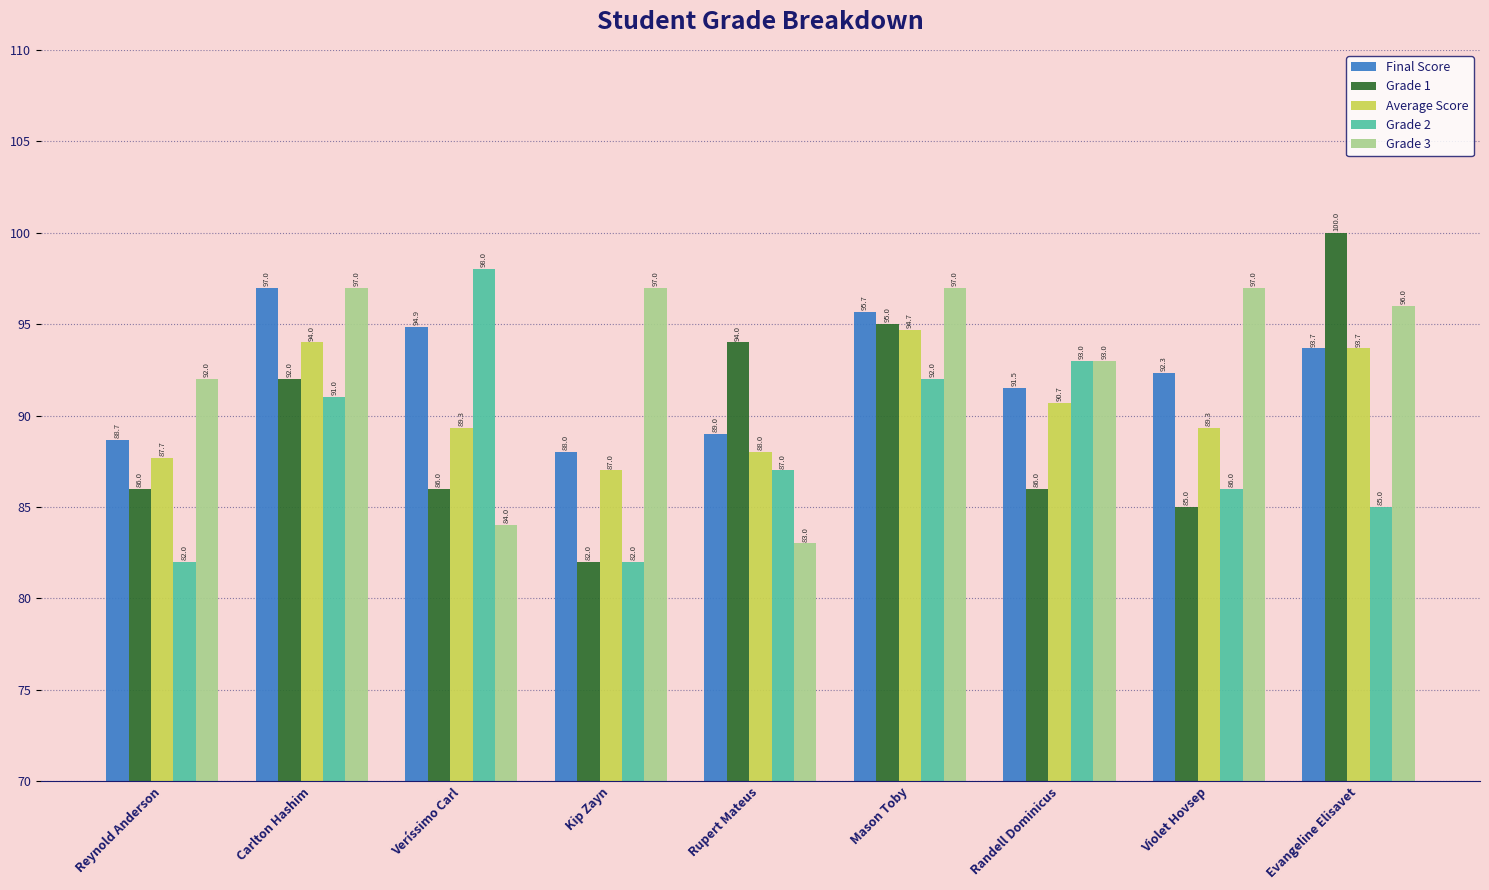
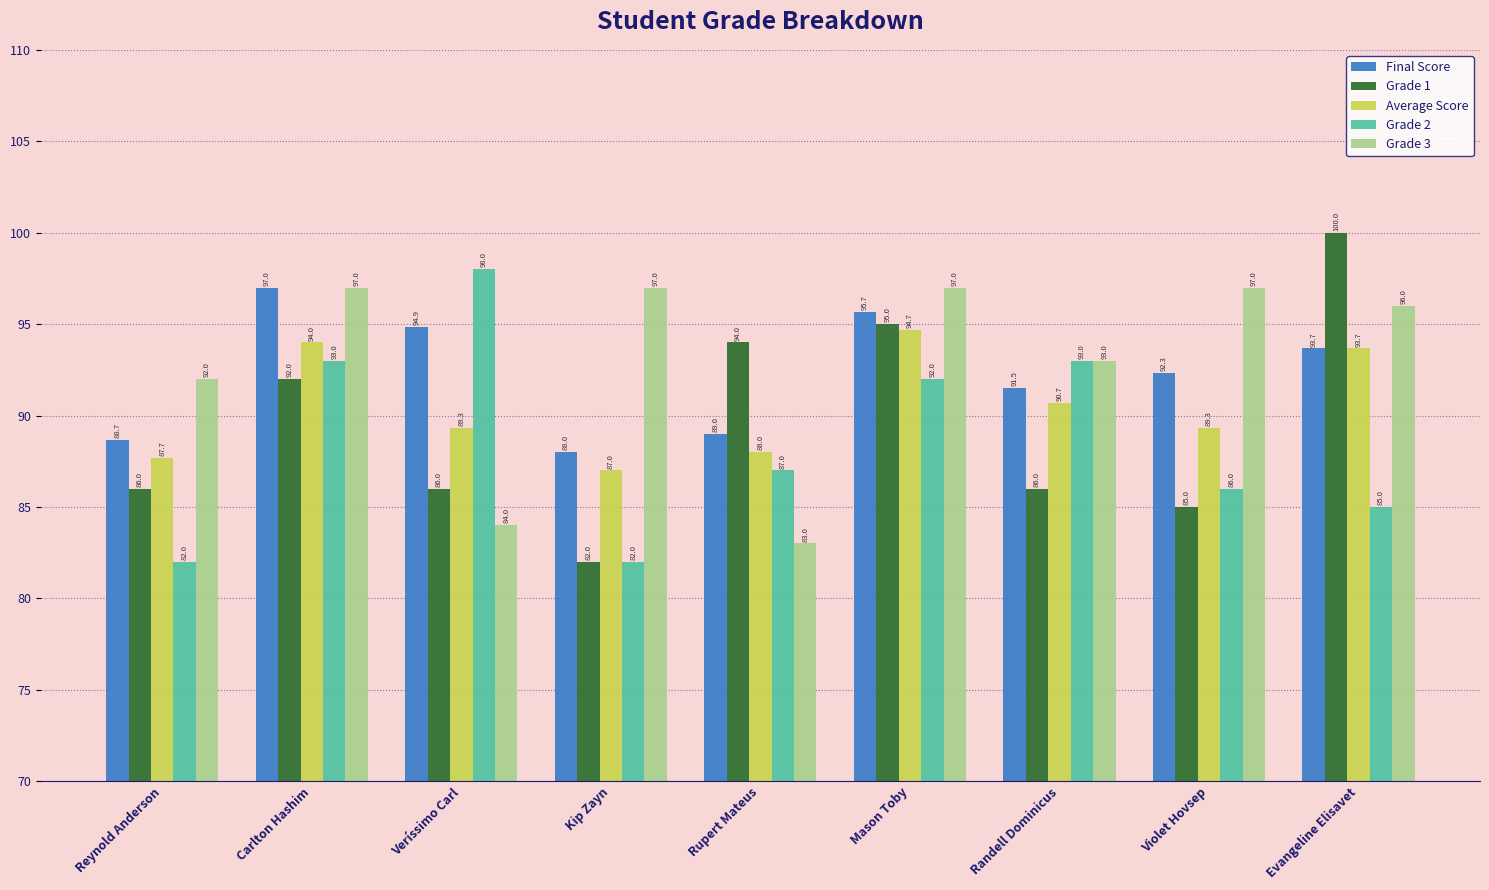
  {
    "Final Score": {
      "Reynold Anderson": 88.7,
      "Carlton Hashim": 97.0,
      "Veríssimo Carl": 94.9,
      "Kip Zayn": 88.0,
      "Rupert Mateus": 89.0,
      "Mason Toby": 95.7,
      "Randell Dominicus": 91.5,
      "Violet Hovsep": 92.3,
      "Evangeline Elisavet": 93.7
    },
    "Grade 1": {
      "Reynold Anderson": 86.0,
      "Carlton Hashim": 92.0,
      "Veríssimo Carl": 86.0,
      "Kip Zayn": 82.0,
      "Rupert Mateus": 94.0,
      "Mason Toby": 95.0,
      "Randell Dominicus": 86.0,
      "Violet Hovsep": 85.0,
      "Evangeline Elisavet": 100.0
    },
    "Average Score": {
      "Reynold Anderson": 87.7,
      "Carlton Hashim": 94.0,
      "Veríssimo Carl": 89.3,
      "Kip Zayn": 87.0,
      "Rupert Mateus": 88.0,
      "Mason Toby": 94.7,
      "Randell Dominicus": 90.7,
      "Violet Hovsep": 89.3,
      "Evangeline Elisavet": 93.7
    },
    "Grade 2": {
      "Reynold Anderson": 82.0,
-     "Carlton Hashim": 91.0,
+     "Carlton Hashim": 93.0,
      "Veríssimo Carl": 98.0,
      "Kip Zayn": 82.0,
      "Rupert Mateus": 87.0,
      "Mason Toby": 92.0,
      "Randell Dominicus": 93.0,
      "Violet Hovsep": 86.0,
      "Evangeline Elisavet": 85.0
    },
    "Grade 3": {
      "Reynold Anderson": 92.0,
      "Carlton Hashim": 97.0,
      "Veríssimo Carl": 84.0,
      "Kip Zayn": 97.0,
      "Rupert Mateus": 83.0,
      "Mason Toby": 97.0,
      "Randell Dominicus": 93.0,
      "Violet Hovsep": 97.0,
      "Evangeline Elisavet": 96.0
    }
  }
